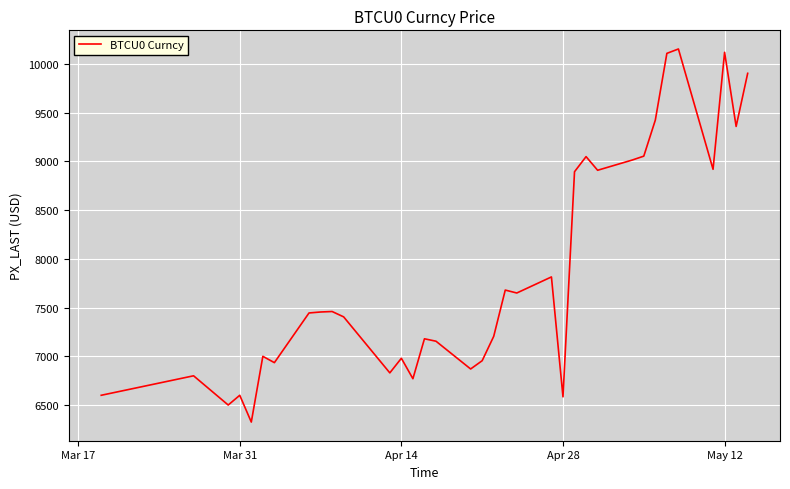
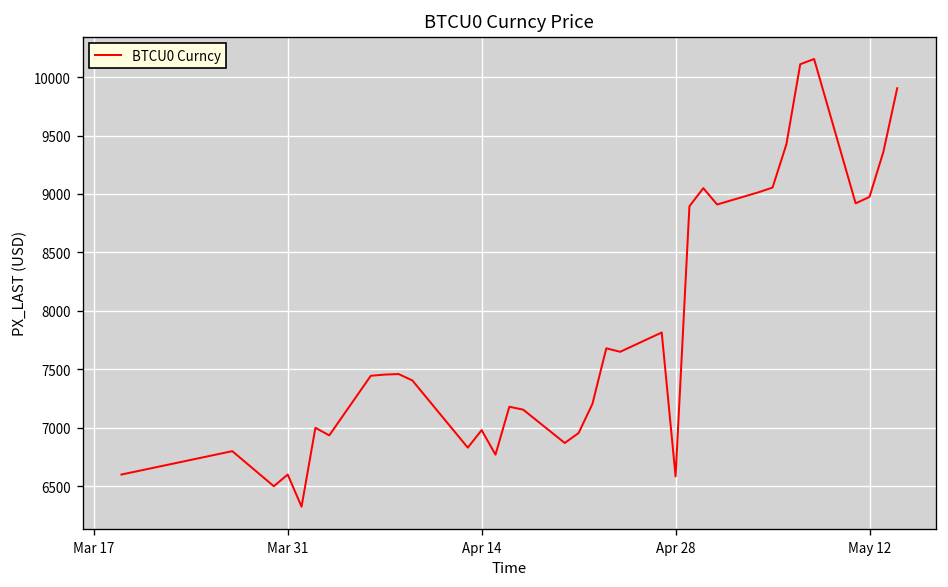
  {
    "Mar 31": 6600,
    "Apr 14": 7000,
    "Apr 28": 6600,
-   "May 12": 10100
+   "May 12": 9000
  }
